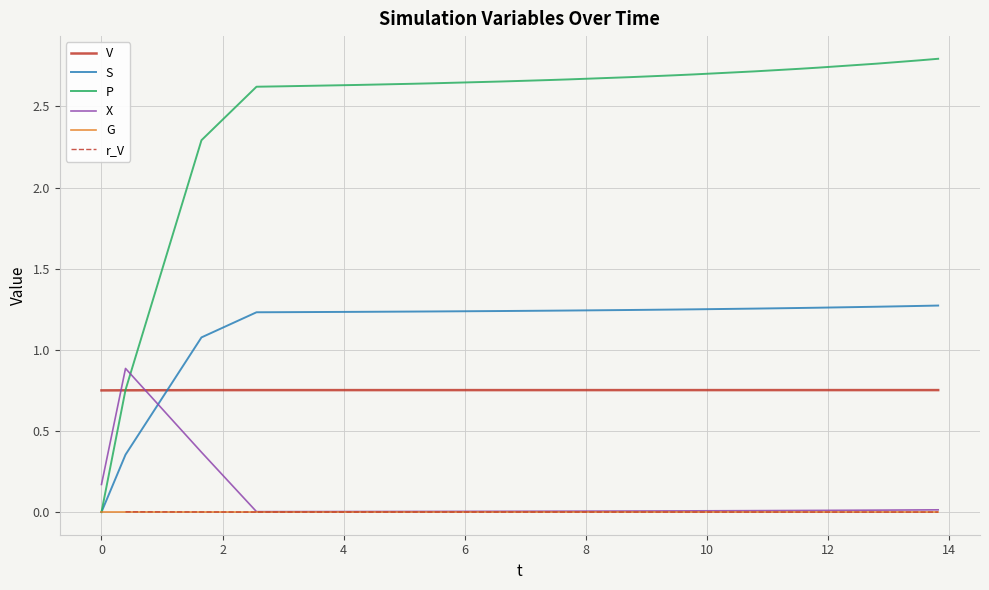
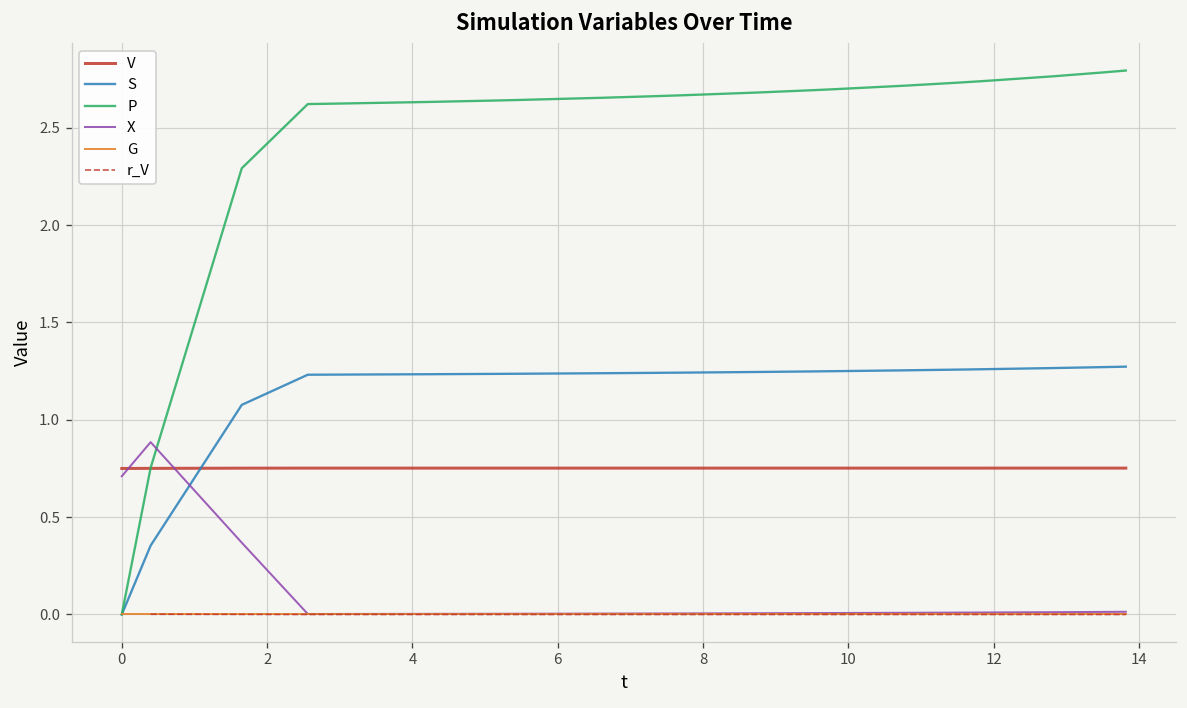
  {
    "X": {
-     "0": 0.17
+     "0": 0.71
    }
  }
